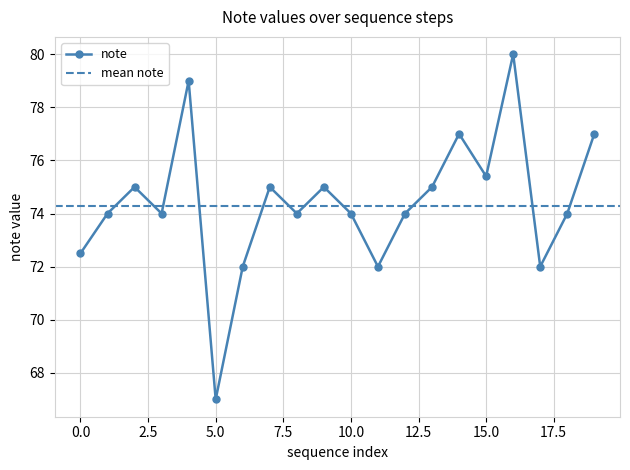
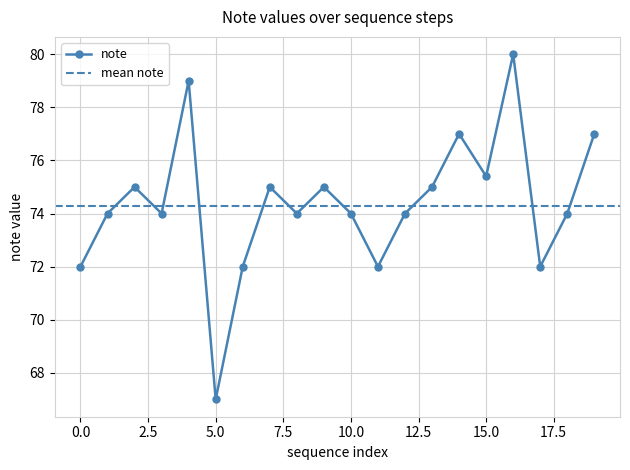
  {
-   "0.0": 72.5,
+   "0.0": 72.0,
    "5.0": 67.0,
    "10.0": 74.0,
    "15.0": 75.4
  }
